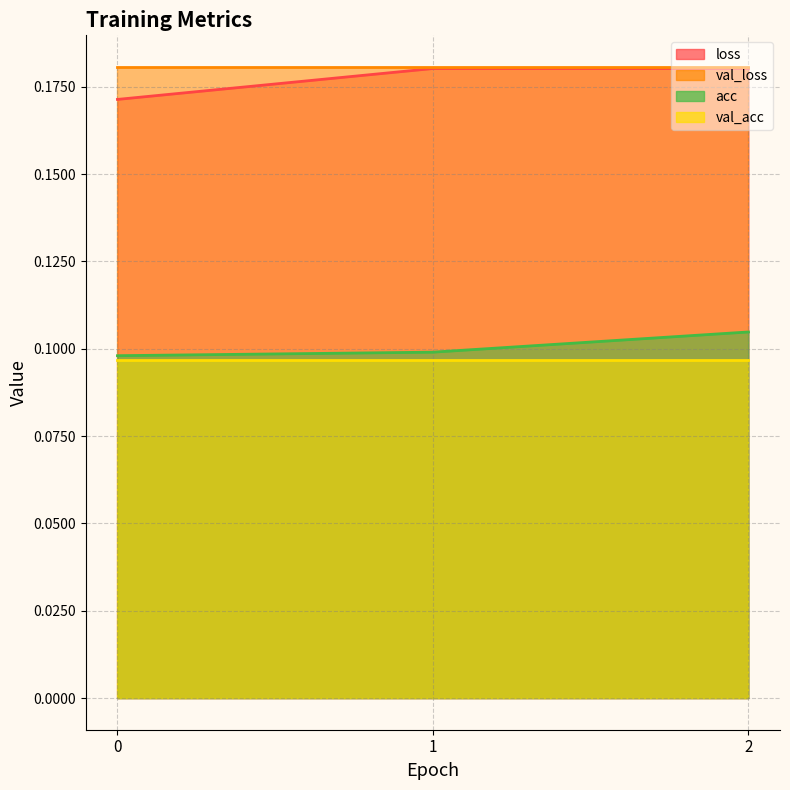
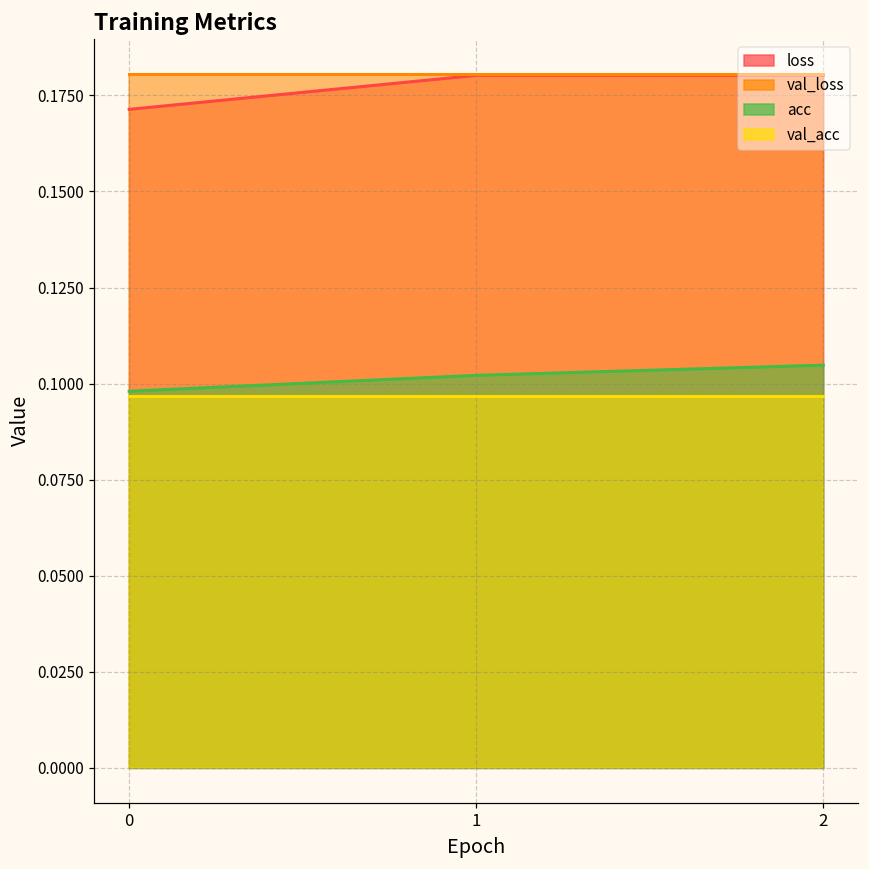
  {
    "loss": {
      "0": 0.171
    },
    "val_loss": {
      "0": 0.181
    },
    "acc": {
      "0": 0.098,
-     "1": 0.099,
+     "1": 0.102,
      "2": 0.105
    },
    "val_acc": {
      "0": 0.097,
      "1": 0.097,
      "2": 0.097
    }
  }
